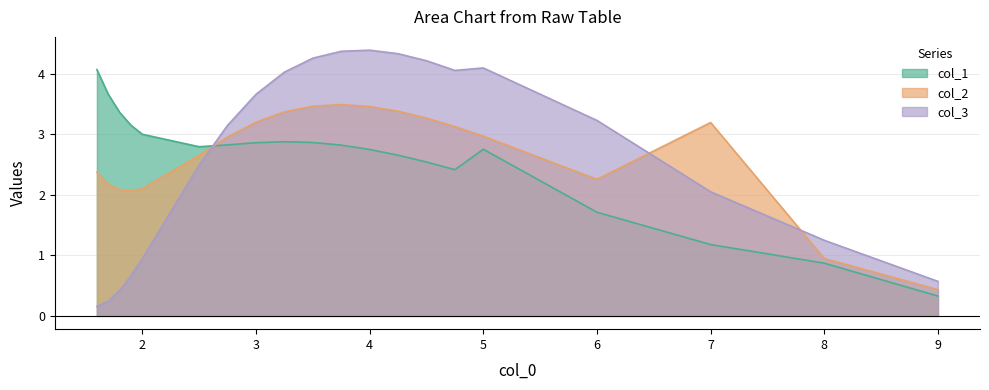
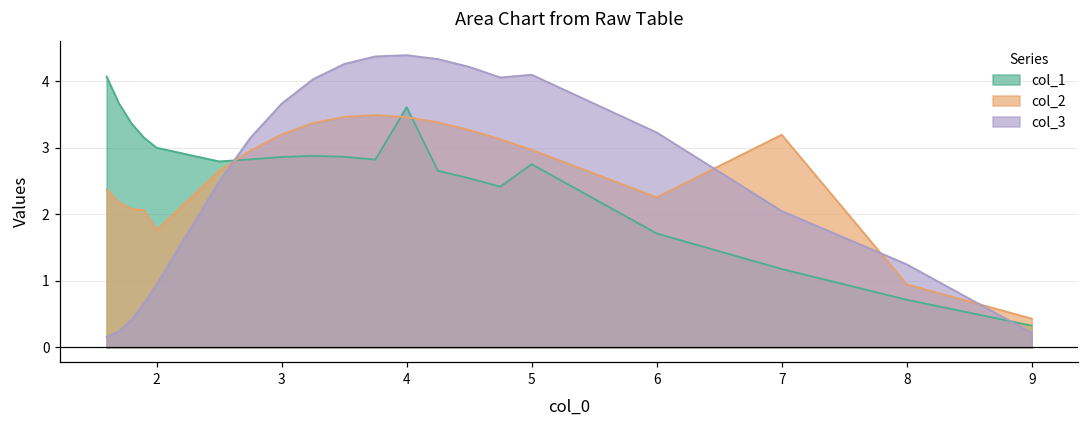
  {
    "col_1": {
      "2": 3.0,
      "3": 2.9,
-     "4": 2.7,
+     "4": 3.6,
      "5": 2.8,
      "6": 1.7,
      "7": 1.2,
-     "8": 0.9,
+     "8": 0.7,
      "9": 0.3
    },
    "col_2": {
-     "2": 2.1,
+     "2": 1.8,
      "3": 3.2,
      "4": 3.5,
      "5": 3.0,
      "6": 2.3,
      "7": 3.2,
      "8": 0.9,
      "9": 0.4
    },
    "col_3": {
      "2": 0.9,
      "3": 3.7,
      "4": 4.4,
      "5": 4.1,
      "6": 3.2,
      "7": 2.1,
      "8": 1.2,
-     "9": 0.6
+     "9": 0.2
    }
  }
